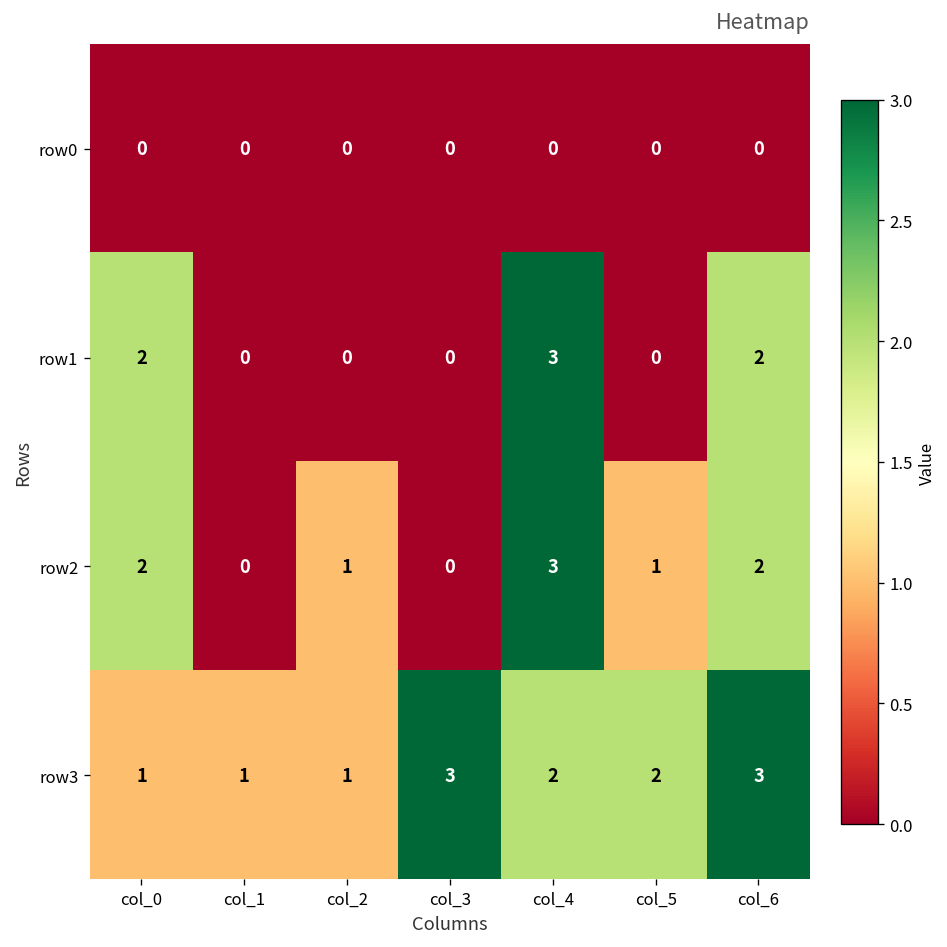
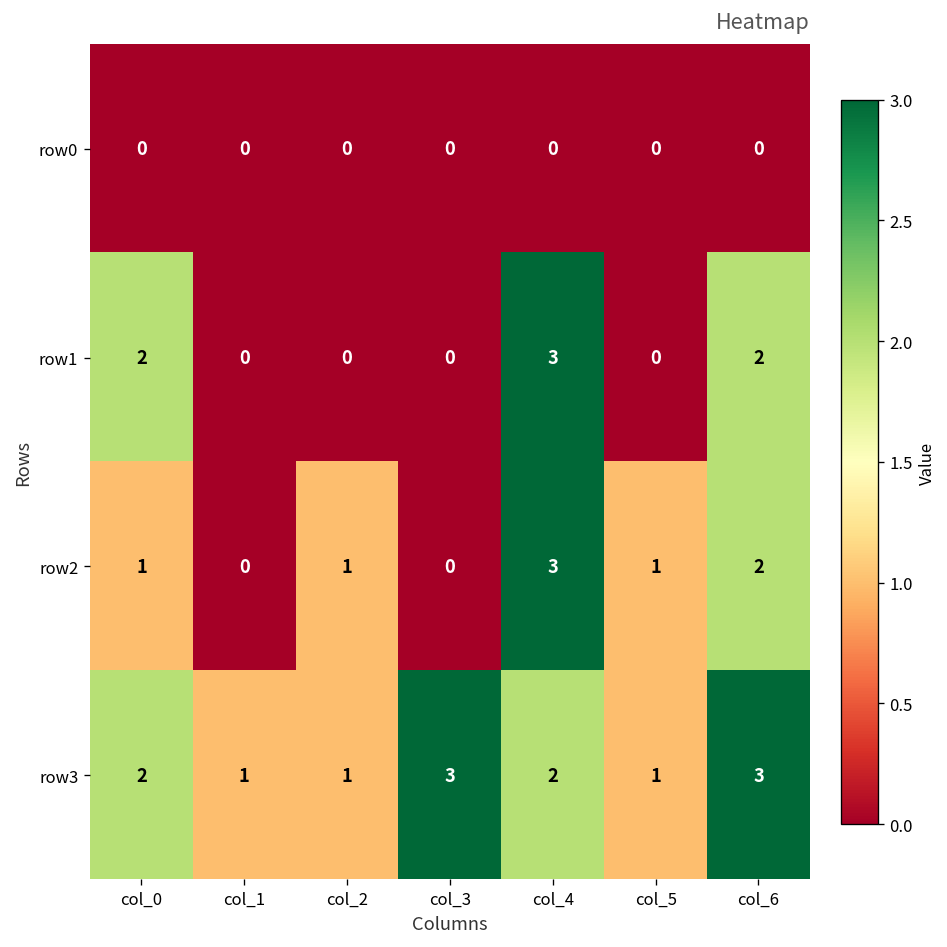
  {
    "row0": {
      "col_0": 0,
      "col_1": 0,
      "col_2": 0,
      "col_3": 0,
      "col_4": 0,
      "col_5": 0,
      "col_6": 0
    },
    "row1": {
      "col_0": 2,
      "col_1": 0,
      "col_2": 0,
      "col_3": 0,
      "col_4": 3,
      "col_5": 0,
      "col_6": 2
    },
    "row2": {
-     "col_0": 2,
+     "col_0": 1,
      "col_1": 0,
      "col_2": 1,
      "col_3": 0,
      "col_4": 3,
      "col_5": 1,
      "col_6": 2
    },
    "row3": {
-     "col_0": 1,
+     "col_0": 2,
      "col_1": 1,
      "col_2": 1,
      "col_3": 3,
      "col_4": 2,
-     "col_5": 2,
+     "col_5": 1,
      "col_6": 3
    }
  }
